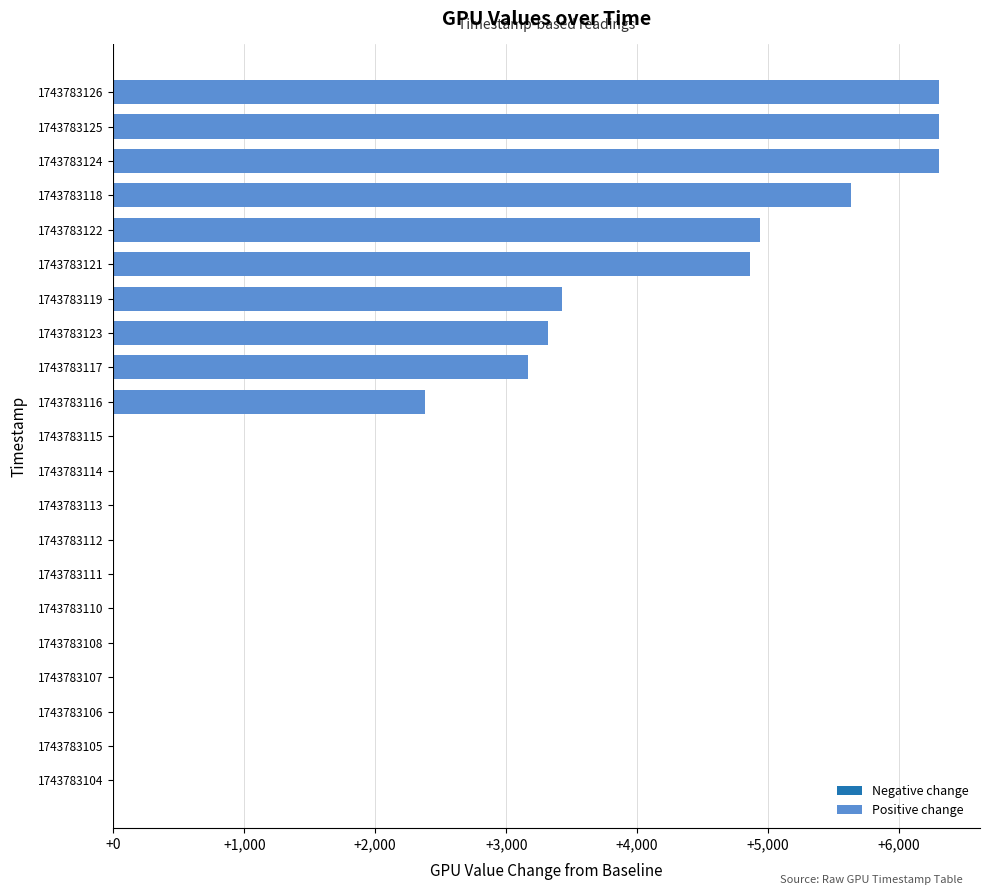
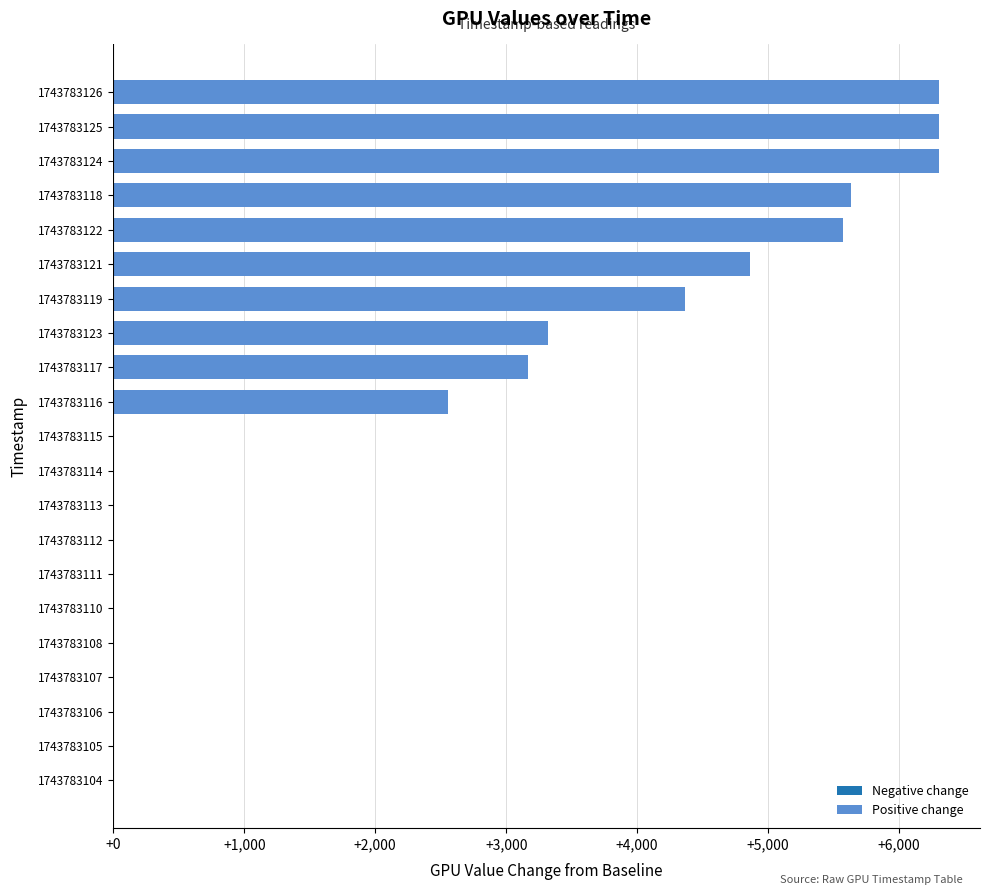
  {
    "1743783126": "+6,300",
    "1743783125": "+6,300",
    "1743783124": "+6,300",
    "1743783118": "+5,630",
-   "1743783122": "+4,940",
+   "1743783122": "+5,570",
    "1743783121": "+4,860",
-   "1743783119": "+3,430",
+   "1743783119": "+4,370",
    "1743783123": "+3,320",
    "1743783117": "+3,160",
-   "1743783116": "+2,380",
+   "1743783116": "+2,560",
    "1743783115": "+0",
    "1743783114": "+0",
    "1743783113": "+0",
    "1743783112": "+0",
    "1743783111": "+0",
    "1743783110": "+0",
    "1743783108": "+0",
    "1743783107": "+0",
    "1743783106": "+0",
    "1743783105": "+0",
    "1743783104": "+0"
  }
